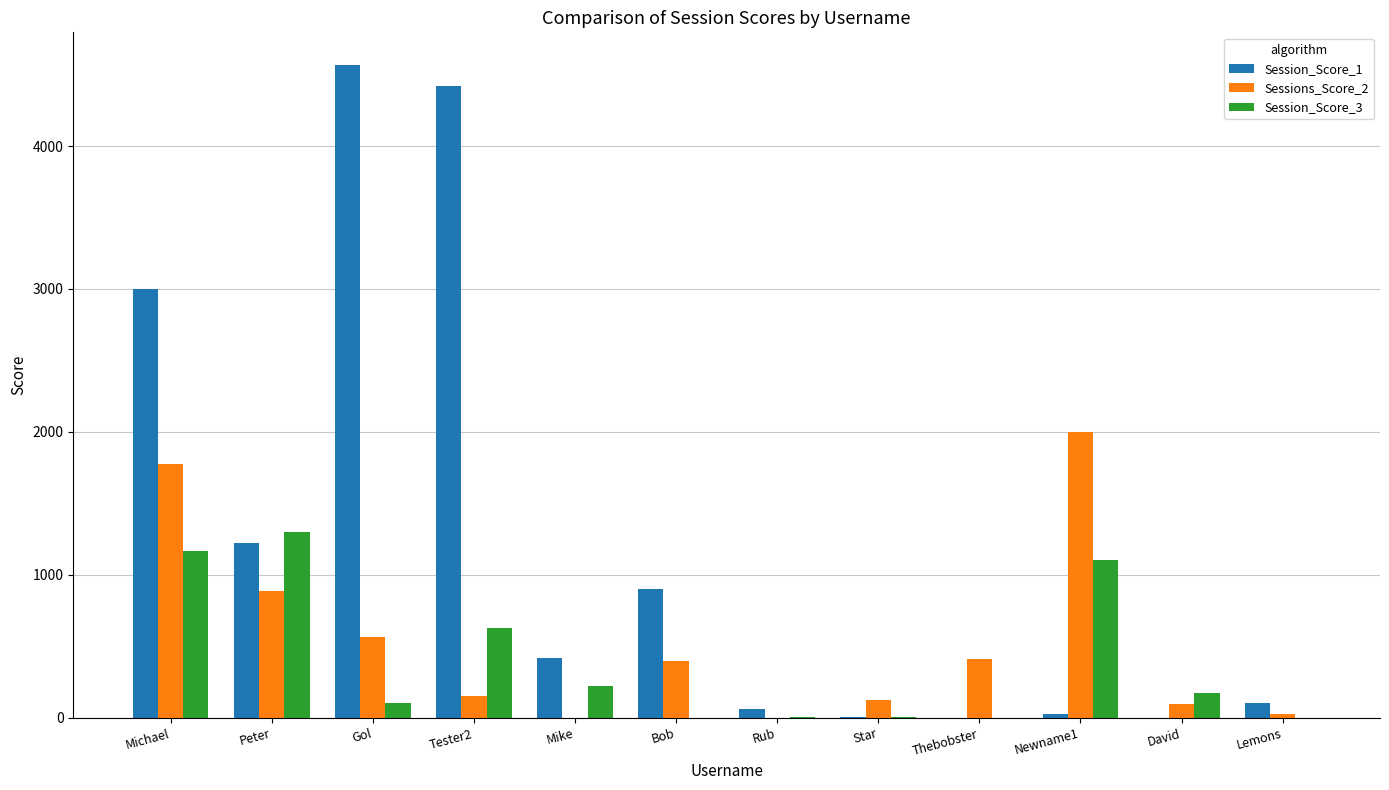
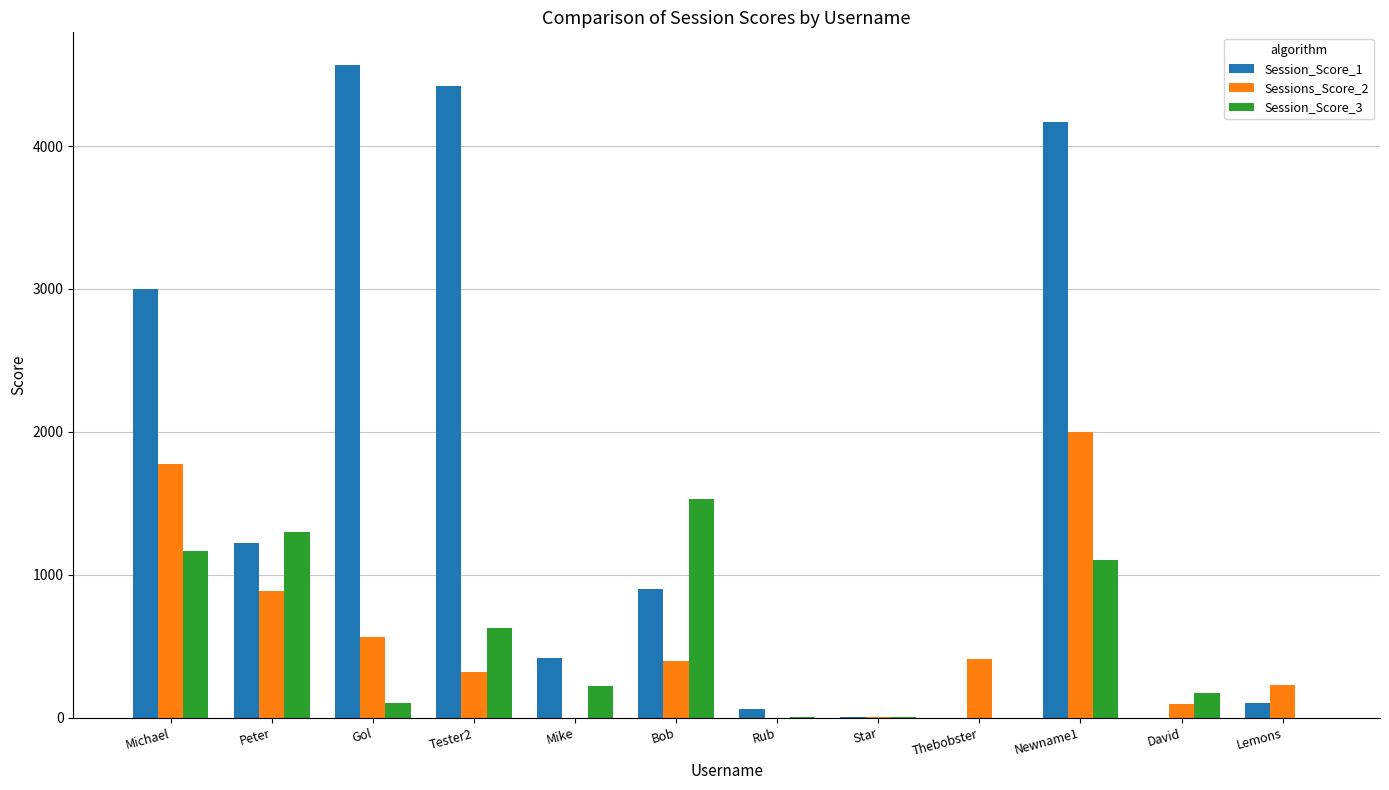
  {
    "Session_Score_1": {
      "Michael": 3000,
      "Peter": 1230,
      "Gol": 4570,
      "Tester2": 4420,
      "Mike": 420,
      "Bob": 900,
      "Rub": 60,
      "Thebobster": 0,
-     "Newname1": 30,
+     "Newname1": 4170,
      "David": 0,
      "Lemons": 110
    },
    "Sessions_Score_2": {
      "Michael": 1780,
      "Peter": 890,
      "Gol": 570,
-     "Tester2": 160,
+     "Tester2": 320,
      "Mike": 0,
      "Bob": 400,
-     "Star": 120,
+     "Star": 10,
      "Thebobster": 410,
      "Newname1": 2000,
      "David": 100,
-     "Lemons": 30
+     "Lemons": 230
    },
    "Session_Score_3": {
      "Michael": 1170,
      "Peter": 1300,
      "Gol": 110,
      "Tester2": 630,
      "Mike": 220,
-     "Bob": 0,
+     "Bob": 1530,
      "Thebobster": 0,
      "Newname1": 1110,
      "David": 180,
      "Lemons": 0
    }
  }
